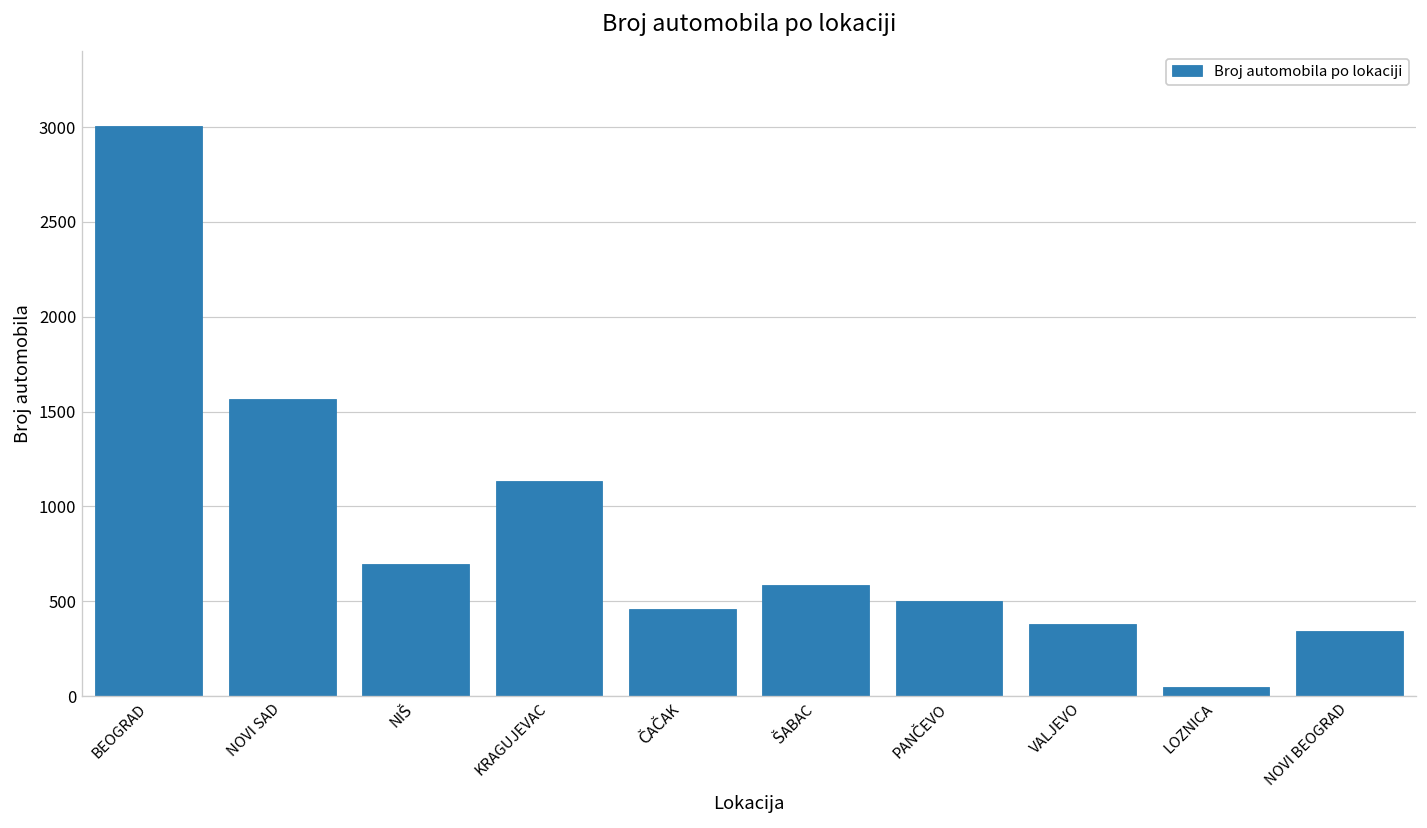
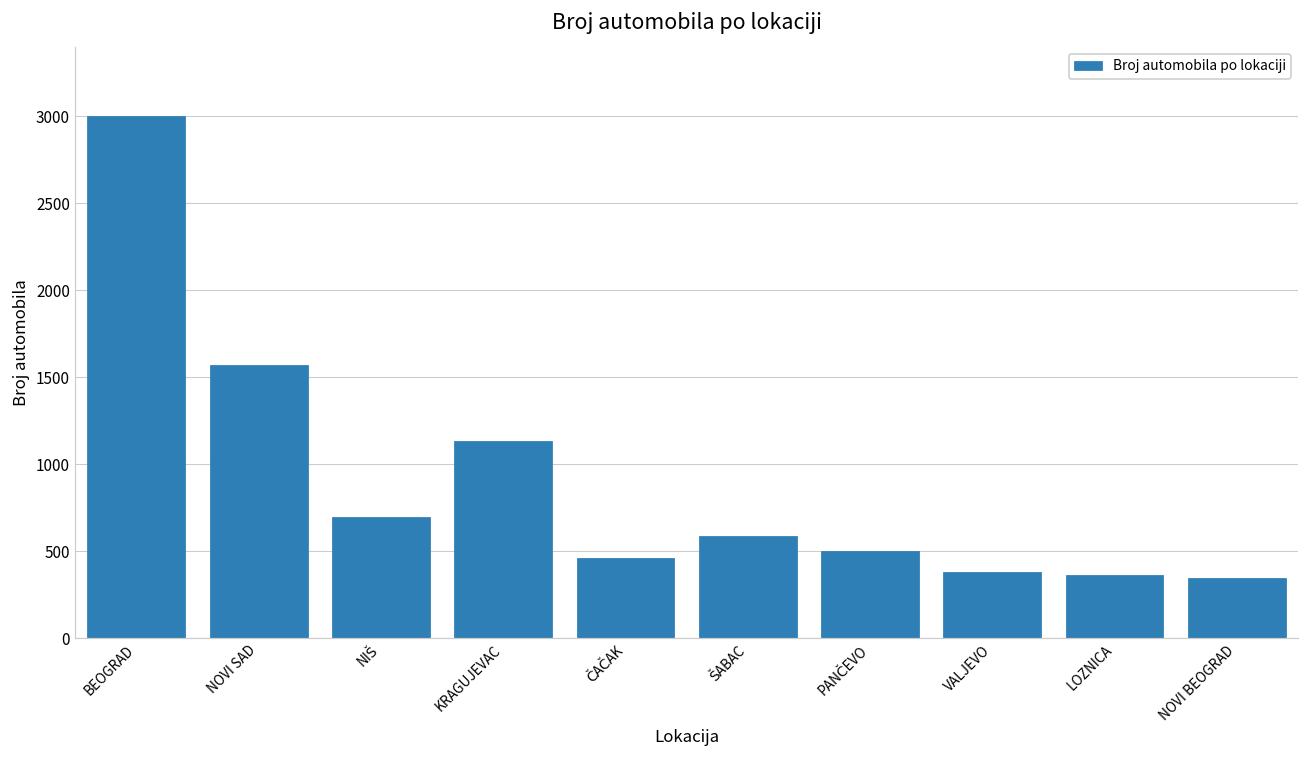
  {
    "BEOGRAD": 3000,
    "NOVI SAD": 1570,
    "NIŠ": 700,
    "KRAGUJEVAC": 1140,
    "ČAČAK": 460,
    "ŠABAC": 590,
    "PANČEVO": 500,
    "VALJEVO": 380,
-   "LOZNICA": 50,
+   "LOZNICA": 360,
    "NOVI BEOGRAD": 350
  }
